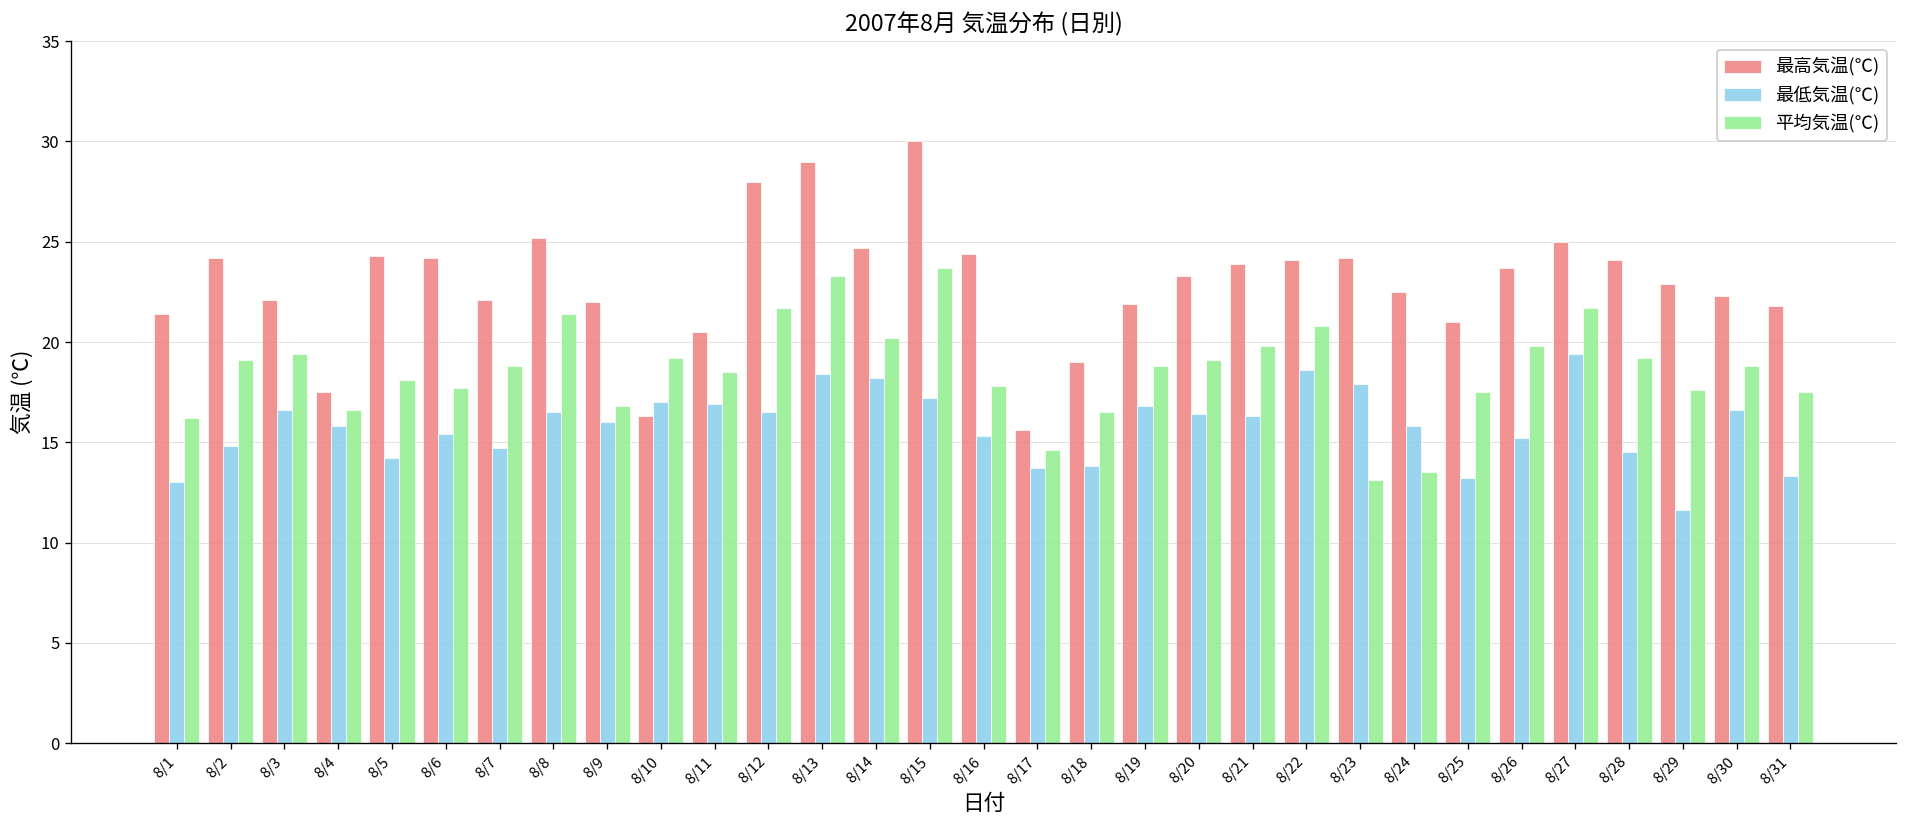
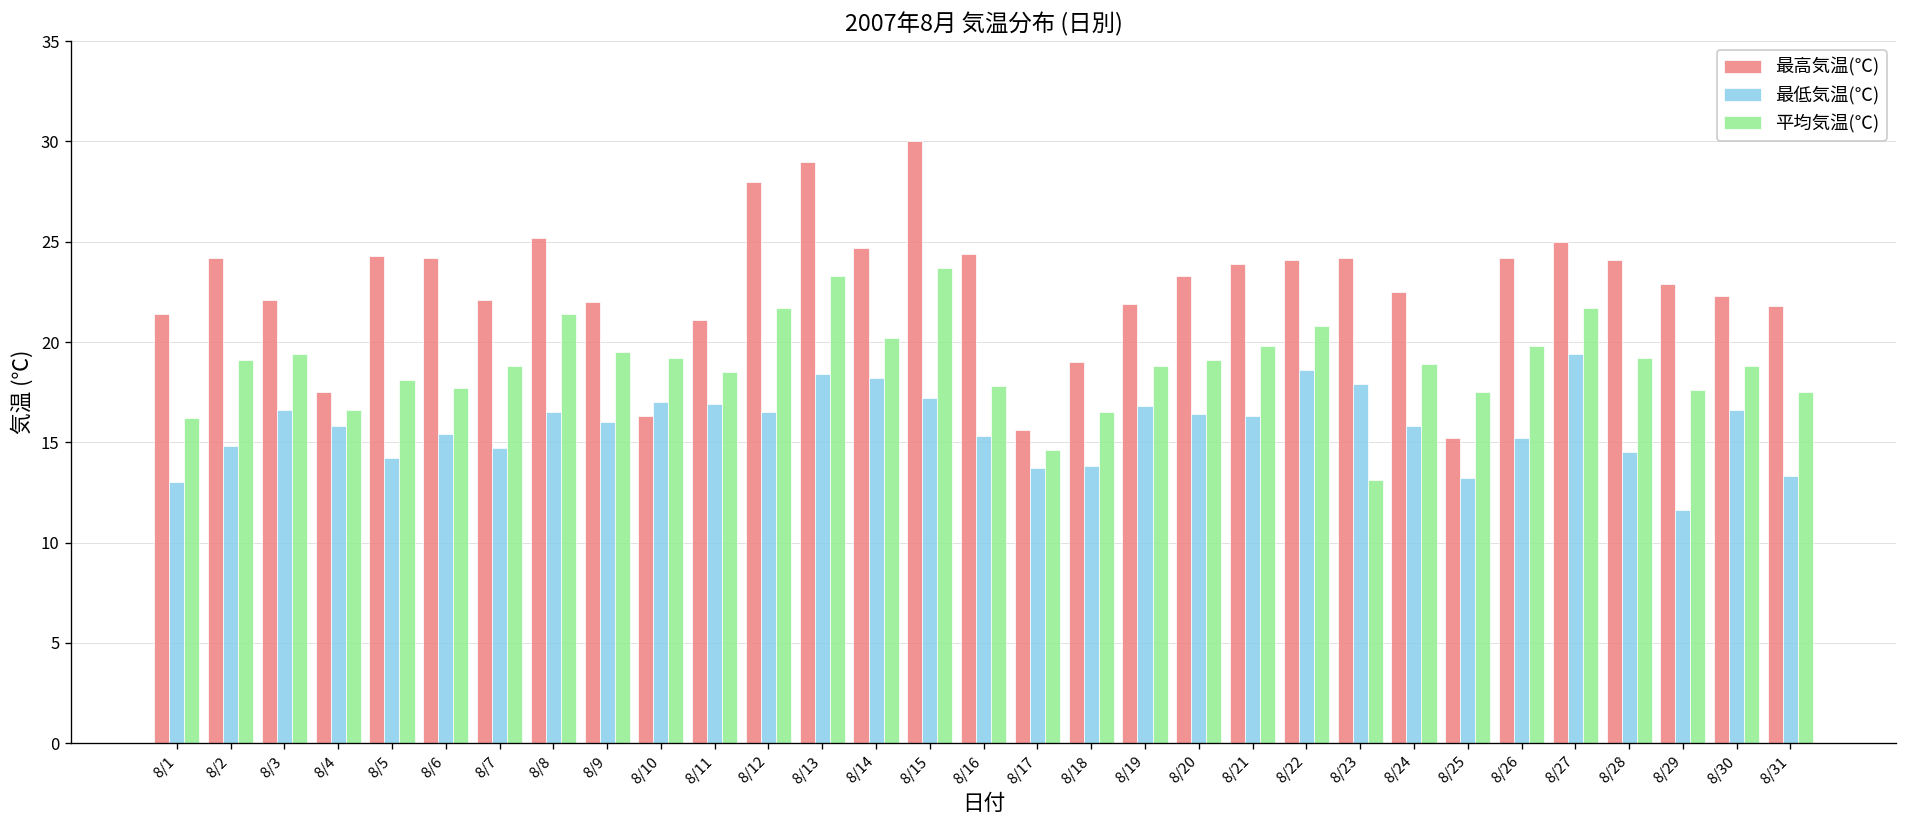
  {
    "最高気温(℃)": {
      "8/1": 21.4,
      "8/2": 24.2,
      "8/3": 22.1,
      "8/4": 17.5,
      "8/5": 24.3,
      "8/6": 24.2,
      "8/7": 22.1,
      "8/8": 25.2,
      "8/9": 22.0,
      "8/10": 16.3,
-     "8/11": 20.5,
+     "8/11": 21.1,
      "8/12": 28.0,
      "8/13": 29.0,
      "8/14": 24.7,
      "8/15": 30.0,
      "8/16": 24.4,
      "8/17": 15.6,
      "8/18": 19.0,
      "8/19": 21.9,
      "8/20": 23.3,
      "8/21": 23.9,
      "8/22": 24.1,
      "8/23": 24.2,
      "8/24": 22.5,
-     "8/25": 21.0,
-     "8/26": 23.7,
+     "8/25": 15.2,
+     "8/26": 24.2,
      "8/27": 25.0,
      "8/28": 24.1,
      "8/29": 22.9,
      "8/30": 22.3,
      "8/31": 21.8
    },
    "最低気温(℃)": {
      "8/1": 13.0,
      "8/2": 14.8,
      "8/3": 16.6,
      "8/4": 15.8,
      "8/5": 14.2,
      "8/6": 15.4,
      "8/7": 14.7,
      "8/8": 16.5,
      "8/9": 16.0,
      "8/10": 17.0,
      "8/11": 16.9,
      "8/12": 16.5,
      "8/13": 18.4,
      "8/14": 18.2,
      "8/15": 17.2,
      "8/16": 15.3,
      "8/17": 13.7,
      "8/18": 13.8,
      "8/19": 16.8,
      "8/20": 16.4,
      "8/21": 16.3,
      "8/22": 18.6,
      "8/23": 17.9,
      "8/24": 15.8,
      "8/25": 13.2,
      "8/26": 15.2,
      "8/27": 19.4,
      "8/28": 14.5,
      "8/29": 11.6,
      "8/30": 16.6,
      "8/31": 13.3
    },
    "平均気温(℃)": {
      "8/1": 16.2,
      "8/2": 19.1,
      "8/3": 19.4,
      "8/4": 16.6,
      "8/5": 18.1,
      "8/6": 17.7,
      "8/7": 18.8,
      "8/8": 21.4,
-     "8/9": 16.8,
+     "8/9": 19.5,
      "8/10": 19.2,
      "8/11": 18.5,
      "8/12": 21.7,
      "8/13": 23.3,
      "8/14": 20.2,
      "8/15": 23.7,
      "8/16": 17.8,
      "8/17": 14.6,
      "8/18": 16.5,
      "8/19": 18.8,
      "8/20": 19.1,
      "8/21": 19.8,
      "8/22": 20.8,
      "8/23": 13.1,
-     "8/24": 13.5,
+     "8/24": 18.9,
      "8/25": 17.5,
      "8/26": 19.8,
      "8/27": 21.7,
      "8/28": 19.2,
      "8/29": 17.6,
      "8/30": 18.8,
      "8/31": 17.5
    }
  }
